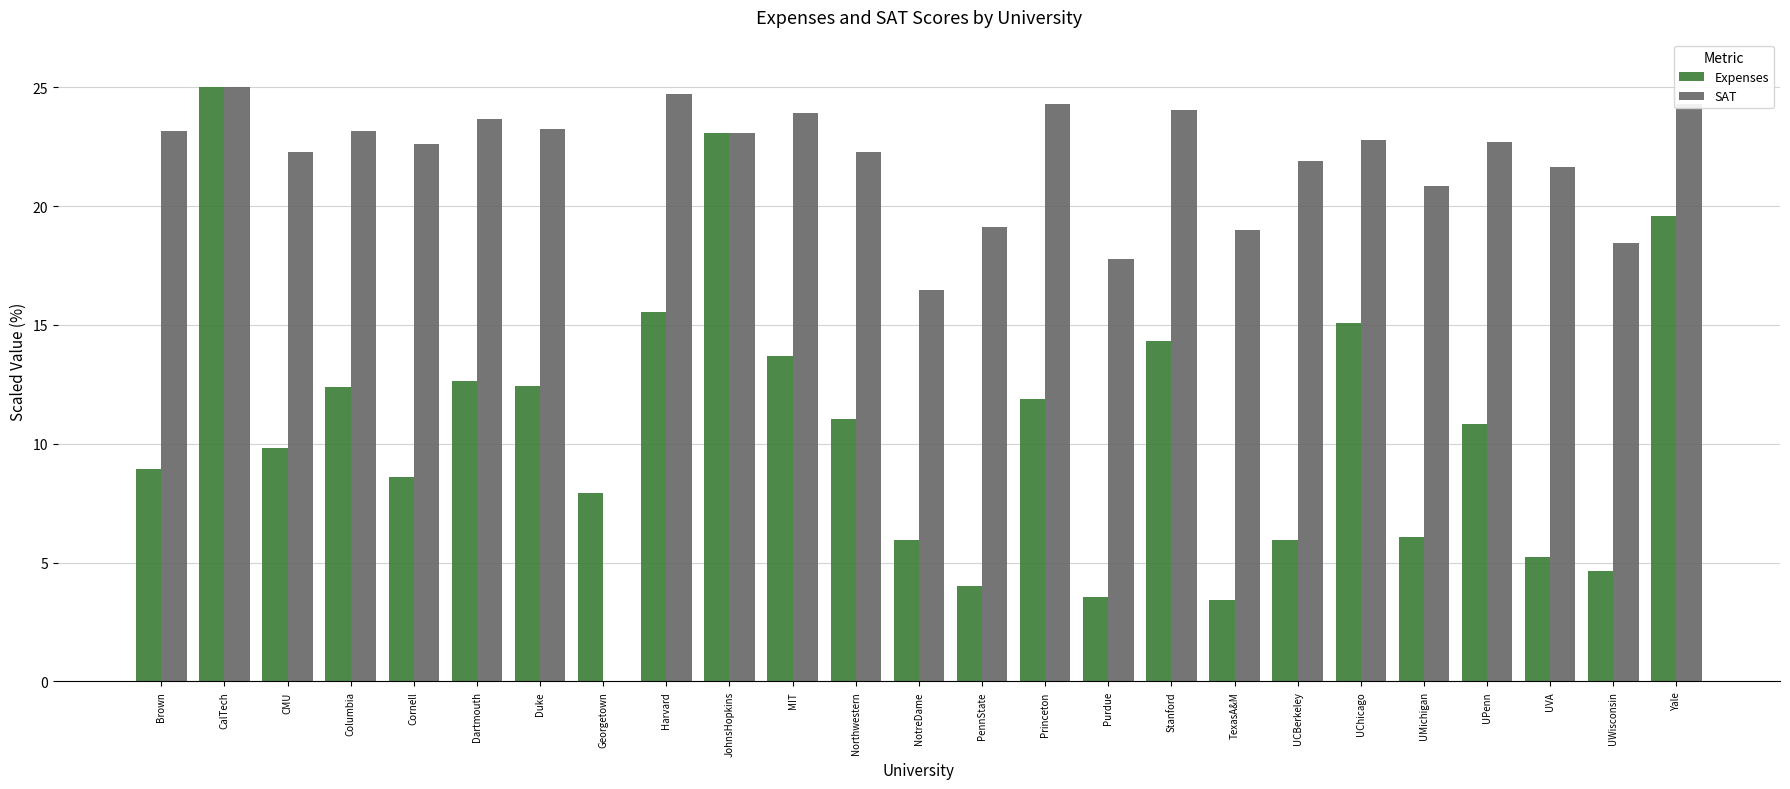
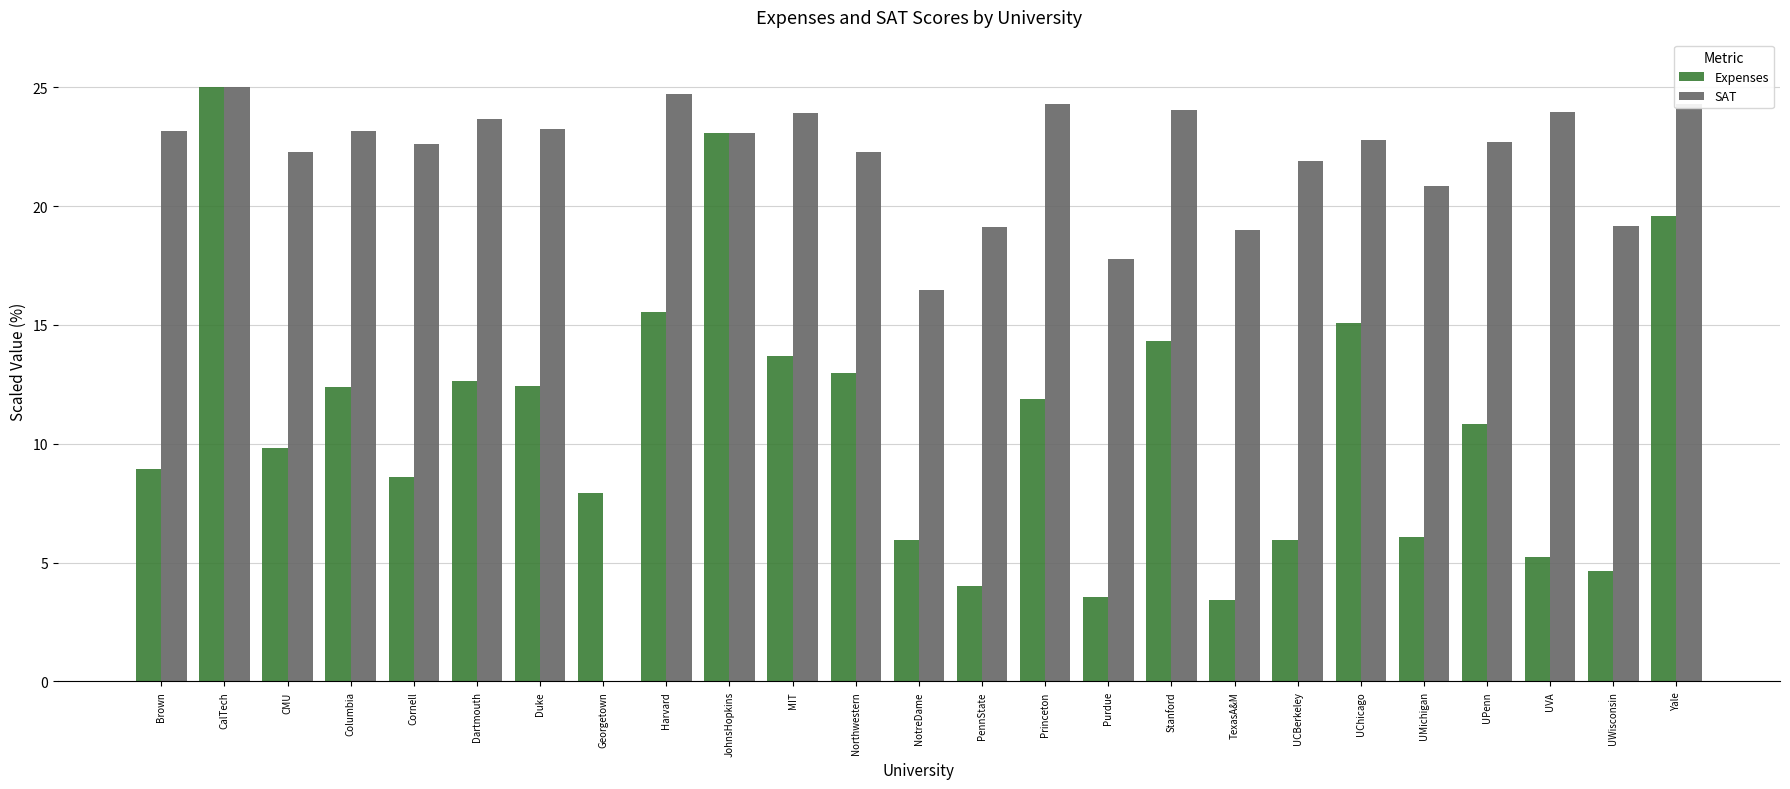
  {
    "Expenses": {
      "Brown": 8.9,
      "CalTech": 25.0,
      "CMU": 9.8,
      "Columbia": 12.4,
      "Cornell": 8.6,
      "Dartmouth": 12.6,
      "Duke": 12.4,
      "Georgetown": 7.9,
      "Harvard": 15.5,
      "JohnsHopkins": 23.1,
      "MIT": 13.7,
-     "Northwestern": 11.0,
+     "Northwestern": 13.0,
      "NotreDame": 5.9,
      "PennState": 4.0,
      "Princeton": 11.9,
      "Purdue": 3.6,
      "Stanford": 14.3,
      "TexasA&M": 3.4,
      "UCBerkeley": 6.0,
      "UChicago": 15.1,
      "UMichigan": 6.1,
      "UPenn": 10.8,
      "UVA": 5.2,
      "UWisconsin": 4.7,
      "Yale": 19.6
    },
    "SAT": {
      "Brown": 23.1,
      "CalTech": 25.0,
      "CMU": 22.3,
      "Columbia": 23.1,
      "Cornell": 22.6,
      "Dartmouth": 23.7,
      "Duke": 23.2,
      "Georgetown": 0.0,
      "Harvard": 24.7,
      "JohnsHopkins": 23.1,
      "MIT": 23.9,
      "Northwestern": 22.3,
      "NotreDame": 16.4,
      "PennState": 19.1,
      "Princeton": 24.3,
      "Purdue": 17.8,
      "Stanford": 24.0,
      "TexasA&M": 19.0,
      "UCBerkeley": 21.9,
      "UChicago": 22.8,
      "UMichigan": 20.8,
      "UPenn": 22.7,
-     "UVA": 21.6,
-     "UWisconsin": 18.4
+     "UVA": 24.0,
+     "UWisconsin": 19.2
    }
  }
